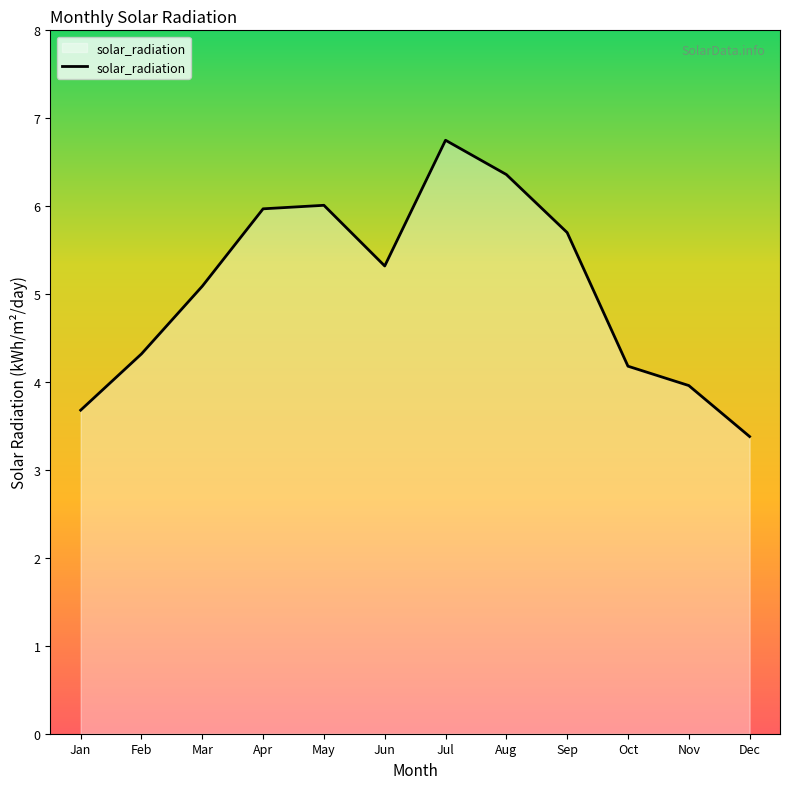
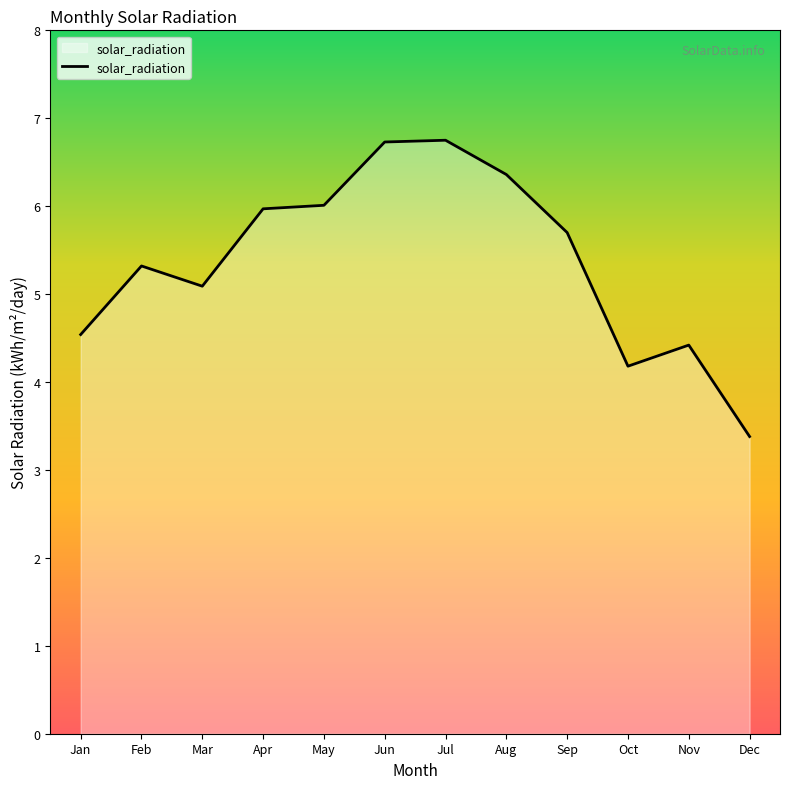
  {
-   "Jan": 3.7,
-   "Feb": 4.3,
+   "Jan": 4.5,
+   "Feb": 5.3,
    "Mar": 5.1,
    "Apr": 6.0,
    "May": 6.0,
-   "Jun": 5.3,
+   "Jun": 6.7,
    "Jul": 6.8,
    "Aug": 6.4,
    "Sep": 5.7,
    "Oct": 4.2,
-   "Nov": 4.0,
+   "Nov": 4.4,
    "Dec": 3.4
  }
